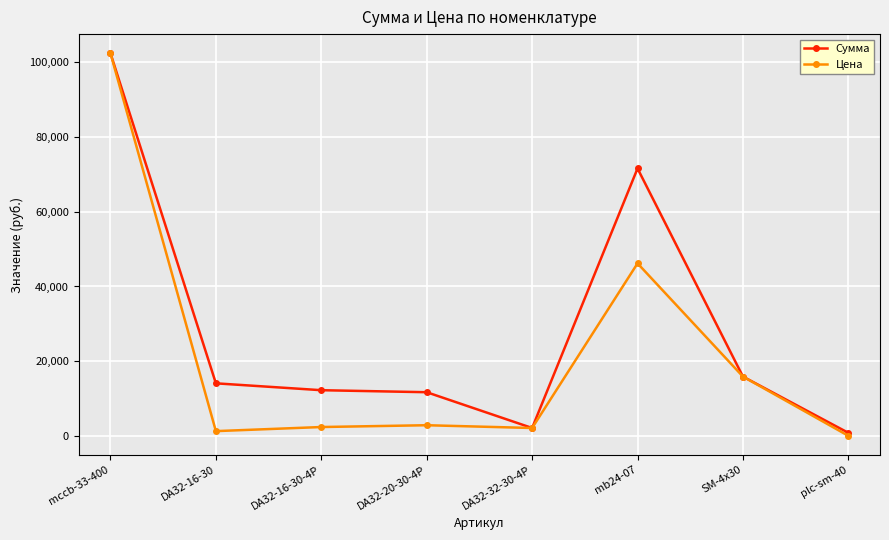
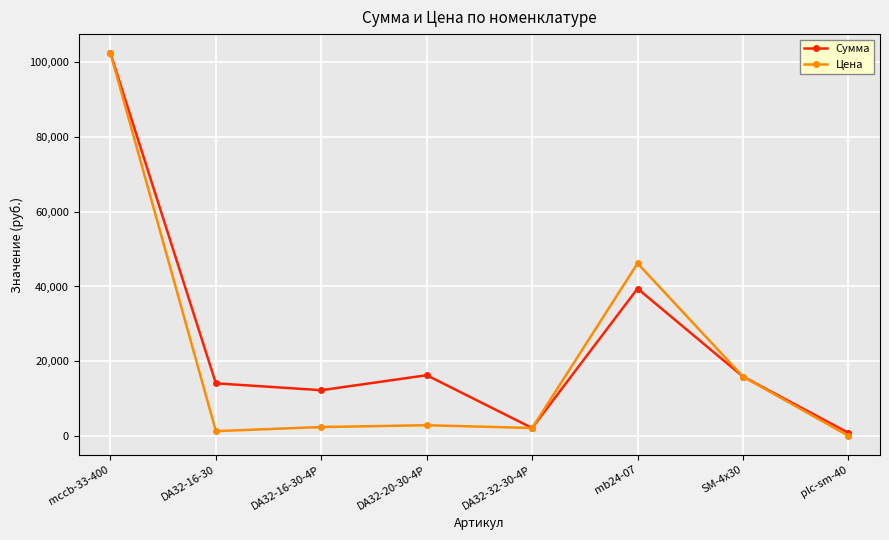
  {
    "Сумма": {
      "DA32-16-30": "14,000",
      "DA32-16-30-4P": "12,000",
-     "DA32-20-30-4P": "12,000",
-     "mb24-07": "72,000",
+     "DA32-20-30-4P": "16,000",
+     "mb24-07": "39,000",
      "plc-sm-40": "1,000"
    },
    "Цена": {
      "DA32-16-30": "1,000",
      "DA32-16-30-4P": "2,000",
      "DA32-20-30-4P": "3,000",
      "mb24-07": "46,000",
      "plc-sm-40": "0"
    }
  }
